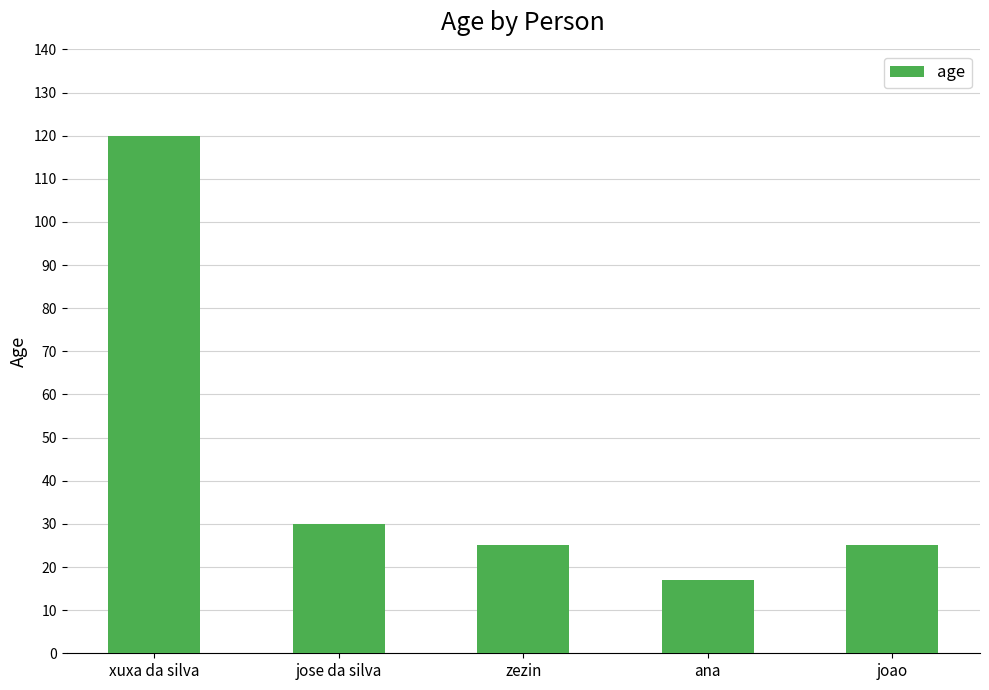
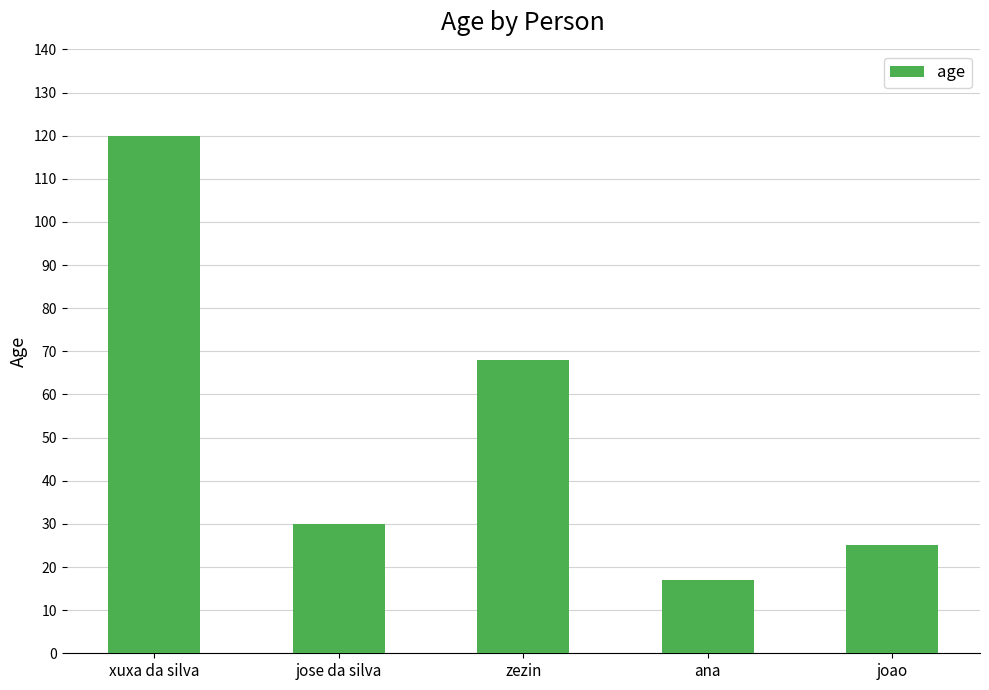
  {
    "xuxa da silva": 120,
    "jose da silva": 30,
-   "zezin": 25,
+   "zezin": 68,
    "ana": 17,
    "joao": 25
  }
